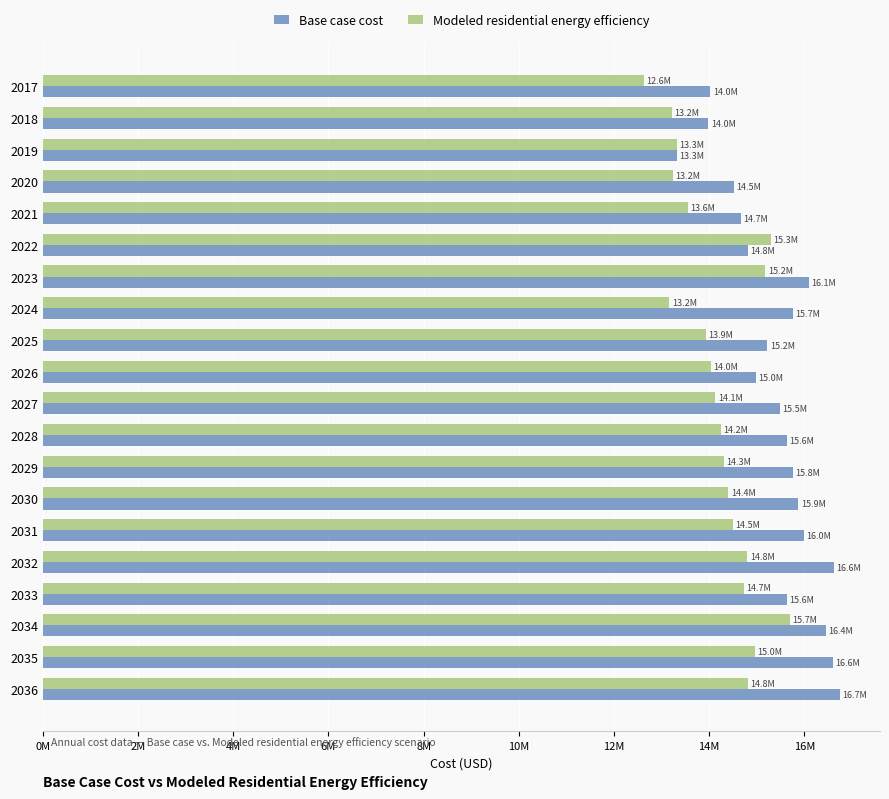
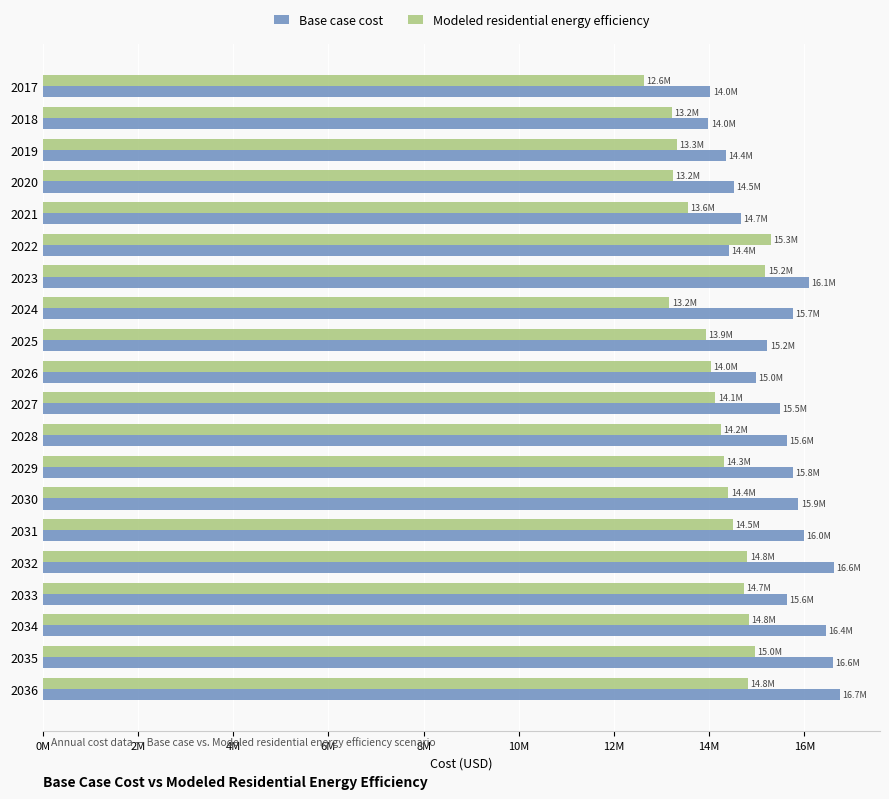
  {
    "Base case cost": {
      "2017": "14.0M",
      "2018": "14.0M",
-     "2019": "13.3M",
+     "2019": "14.4M",
      "2020": "14.5M",
      "2021": "14.7M",
-     "2022": "14.8M",
+     "2022": "14.4M",
      "2023": "16.1M",
      "2024": "15.7M",
      "2025": "15.2M",
      "2026": "15.0M",
      "2027": "15.5M",
      "2028": "15.6M",
      "2029": "15.8M",
      "2030": "15.9M",
      "2031": "16.0M",
      "2032": "16.6M",
      "2033": "15.6M",
      "2034": "16.4M",
      "2035": "16.6M",
      "2036": "16.7M"
    },
    "Modeled residential energy efficiency": {
      "2017": "12.6M",
      "2018": "13.2M",
      "2019": "13.3M",
      "2020": "13.2M",
      "2021": "13.6M",
      "2022": "15.3M",
      "2023": "15.2M",
      "2024": "13.2M",
      "2025": "13.9M",
      "2026": "14.0M",
      "2027": "14.1M",
      "2028": "14.2M",
      "2029": "14.3M",
      "2030": "14.4M",
      "2031": "14.5M",
      "2032": "14.8M",
      "2033": "14.7M",
-     "2034": "15.7M",
+     "2034": "14.8M",
      "2035": "15.0M",
      "2036": "14.8M"
    }
  }
